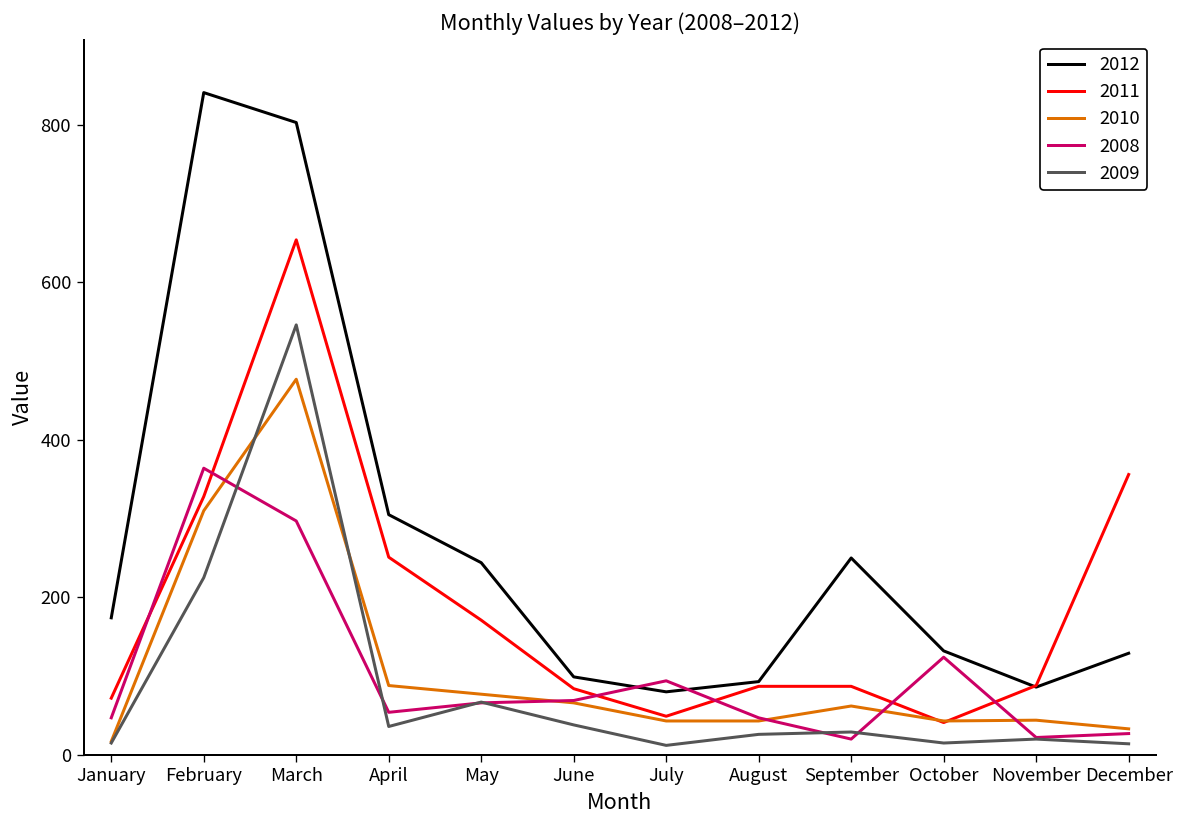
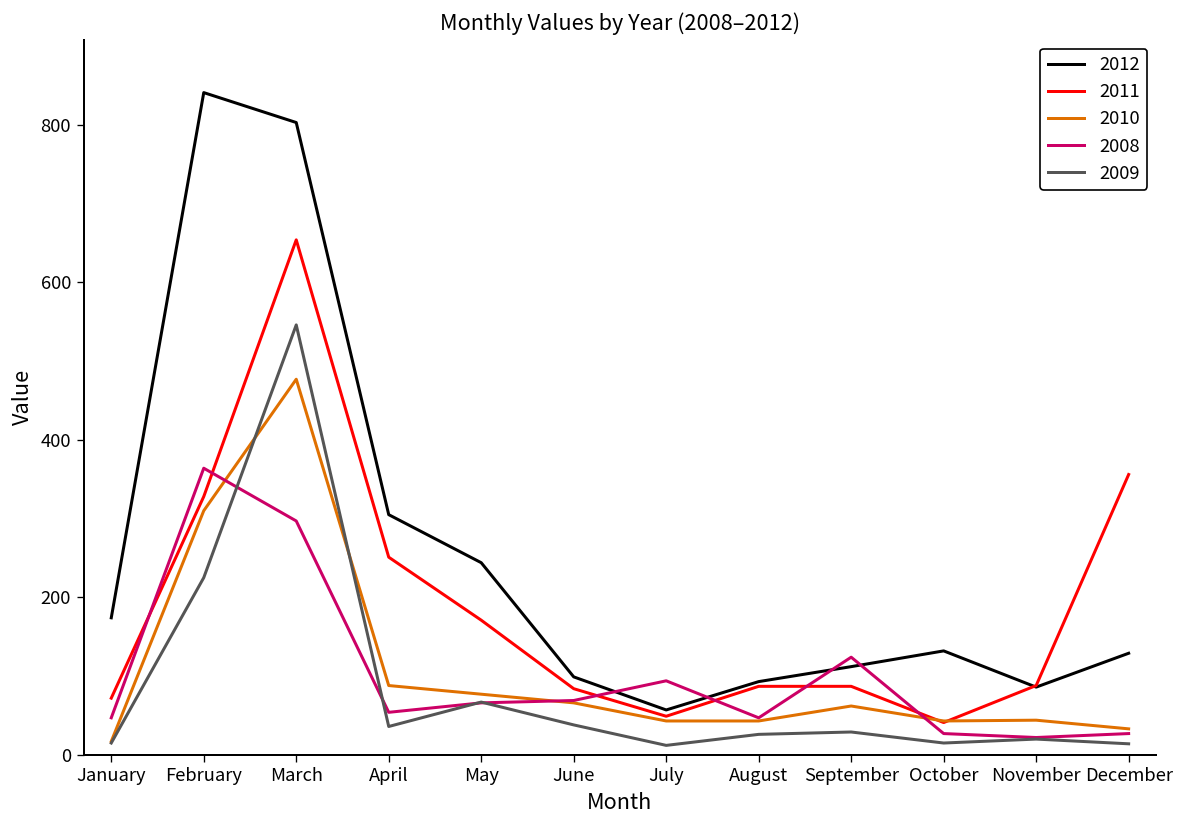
  {
    "2012": {
      "January": 170,
      "February": 840,
      "March": 800,
      "April": 310,
      "May": 240,
      "June": 100,
-     "July": 80,
+     "July": 60,
      "August": 90,
-     "September": 250,
+     "September": 110,
      "October": 130,
      "December": 130
    },
    "2011": {
      "January": 70,
      "February": 330,
      "March": 650,
      "April": 250,
      "May": 170,
      "June": 80,
      "July": 50,
      "August": 90,
      "September": 90,
      "December": 360
    },
    "2010": {
      "February": 310,
      "March": 480,
      "April": 90,
      "May": 80,
      "July": 40,
      "August": 40,
      "September": 60,
      "November": 40,
      "December": 30
    },
    "2008": {
      "January": 50,
      "February": 360,
      "March": 300,
      "April": 50,
      "July": 90,
      "August": 50,
-     "September": 20,
-     "October": 120,
+     "September": 120,
+     "October": 30,
      "December": 30
    },
    "2009": {
      "February": 230,
      "March": 550,
      "April": 40,
      "June": 40,
      "July": 10,
      "August": 30,
      "September": 30,
      "October": 20,
      "December": 10
    }
  }
